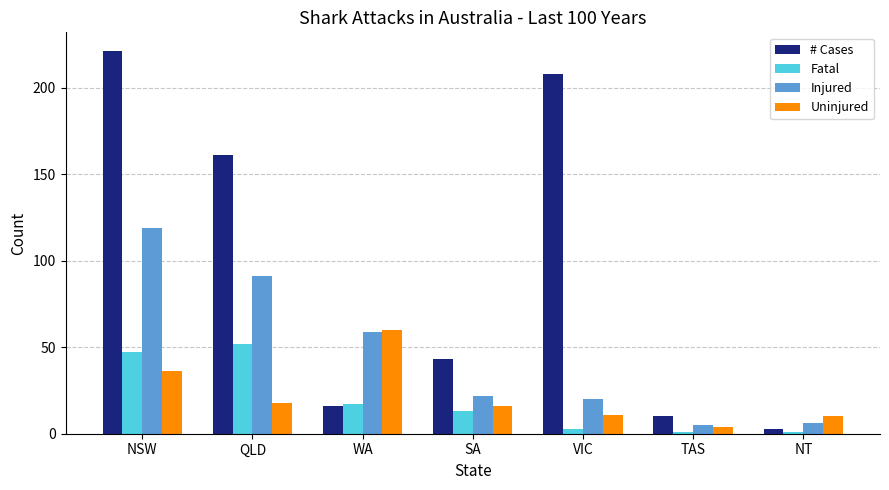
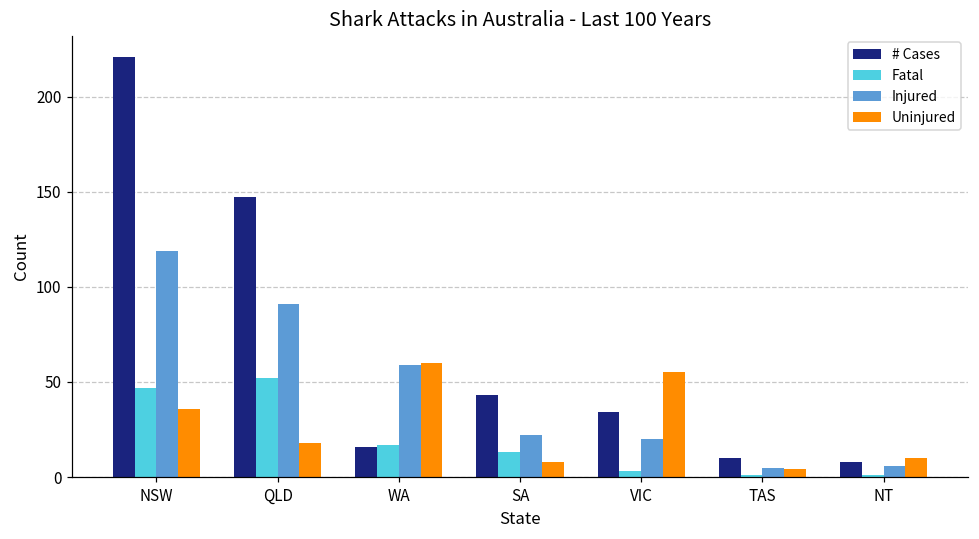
  {
    "# Cases": {
      "NSW": 221,
-     "QLD": 161,
+     "QLD": 147,
      "WA": 16,
      "SA": 43,
-     "VIC": 208,
+     "VIC": 34,
      "TAS": 10,
-     "NT": 3
+     "NT": 8
    },
    "Uninjured": {
      "NSW": 36,
      "QLD": 18,
      "WA": 60,
-     "SA": 16,
-     "VIC": 11,
+     "SA": 8,
+     "VIC": 55,
      "TAS": 4,
      "NT": 10
    }
  }
